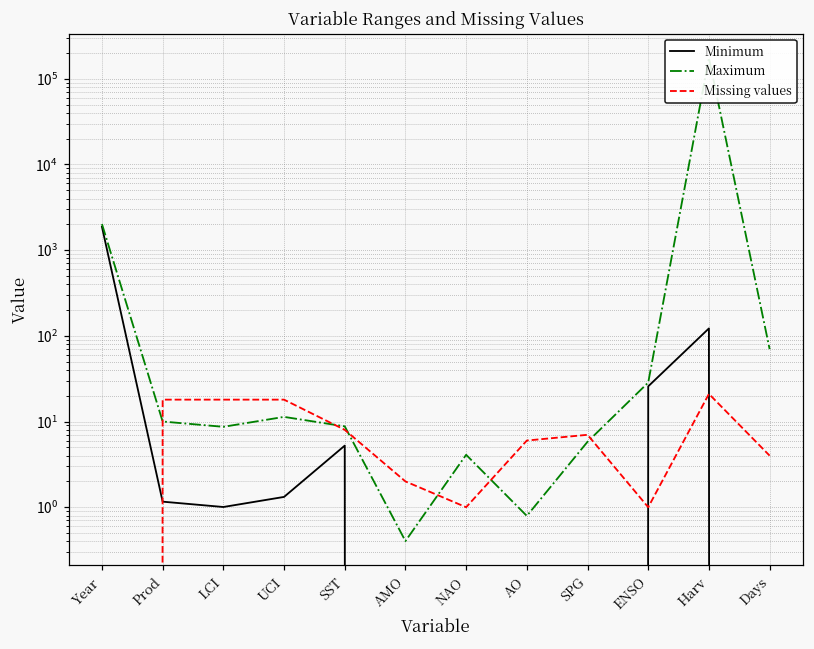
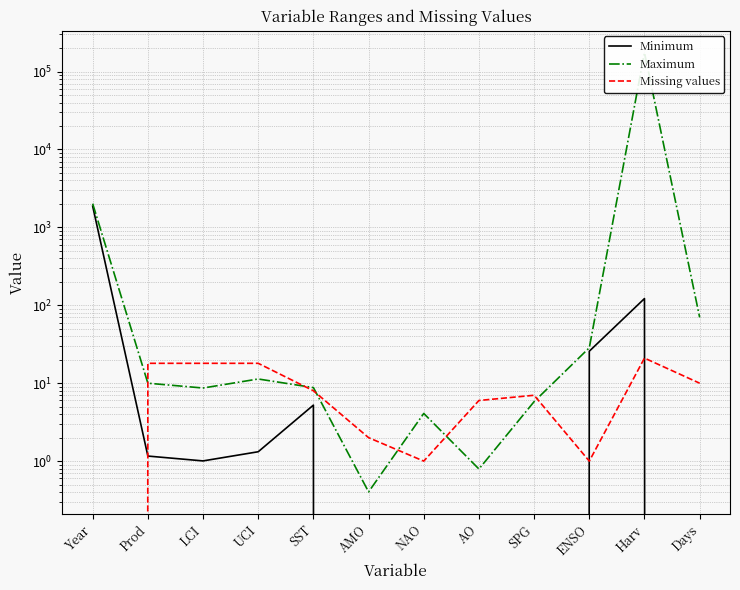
  {
    "Minimum": {
      "Prod": 1.2,
      "LCI": 1,
      "UCI": 1.3,
      "SST": 5,
      "ENSO": 26,
      "Harv": 120
    },
    "Maximum": {
      "Prod": 10,
      "LCI": 9,
      "UCI": 11,
      "SST": 9,
      "AMO": 0.4,
      "NAO": 4,
      "AO": 0.8,
      "SPG": 6,
      "ENSO": 28,
      "Days": 70
    },
    "Missing values": {
      "Prod": 18,
      "LCI": 18,
      "UCI": 18,
      "SST": 8,
      "AMO": 2,
      "NAO": 1,
      "AO": 6,
      "SPG": 7,
      "ENSO": 1,
      "Harv": 21,
-     "Days": 4
+     "Days": 10
    }
  }
